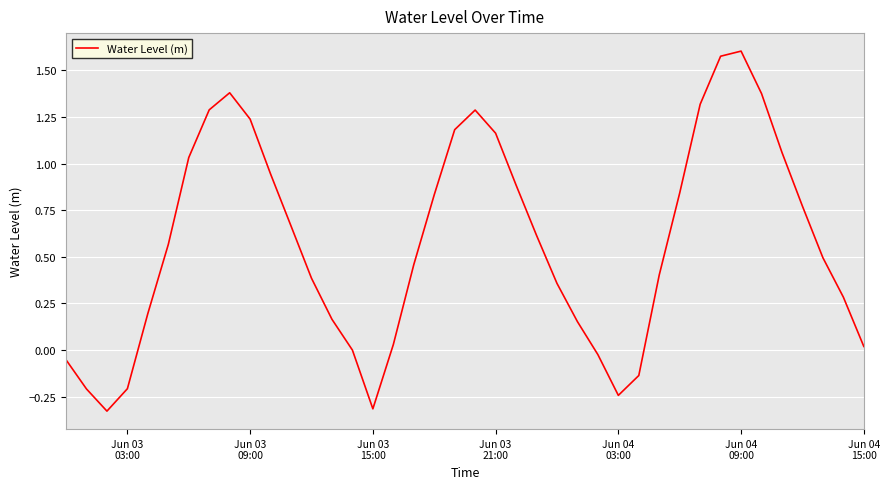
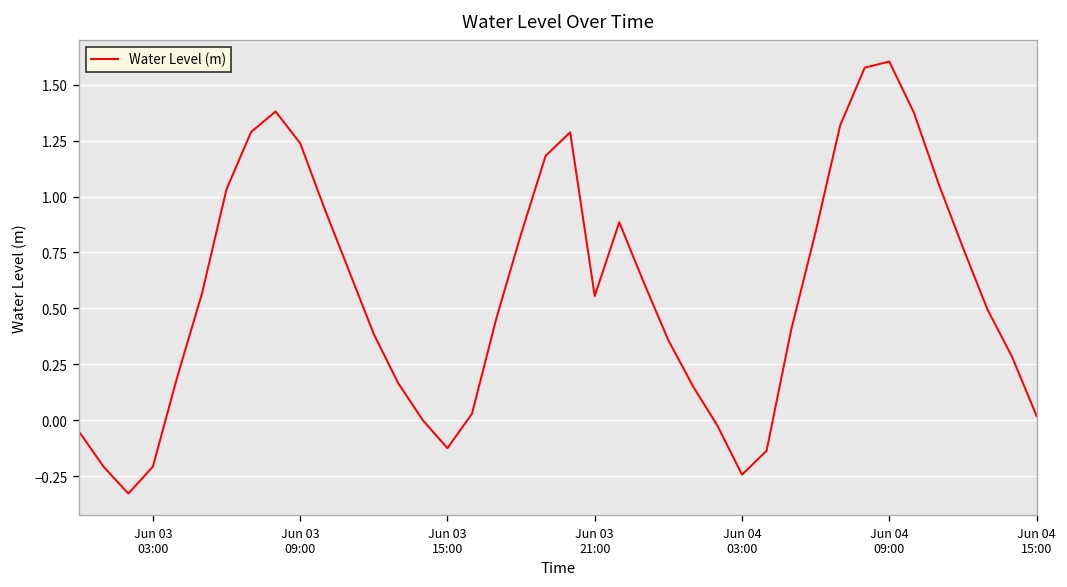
  {
    "Jun 03 03:00": -0.21,
    "Jun 03 09:00": 1.24,
-   "Jun 03 15:00": -0.32,
-   "Jun 03 21:00": 1.16,
+   "Jun 03 15:00": -0.12,
+   "Jun 03 21:00": 0.56,
    "Jun 04 03:00": -0.24,
    "Jun 04 09:00": 1.60,
    "Jun 04 15:00": 0.02
  }
